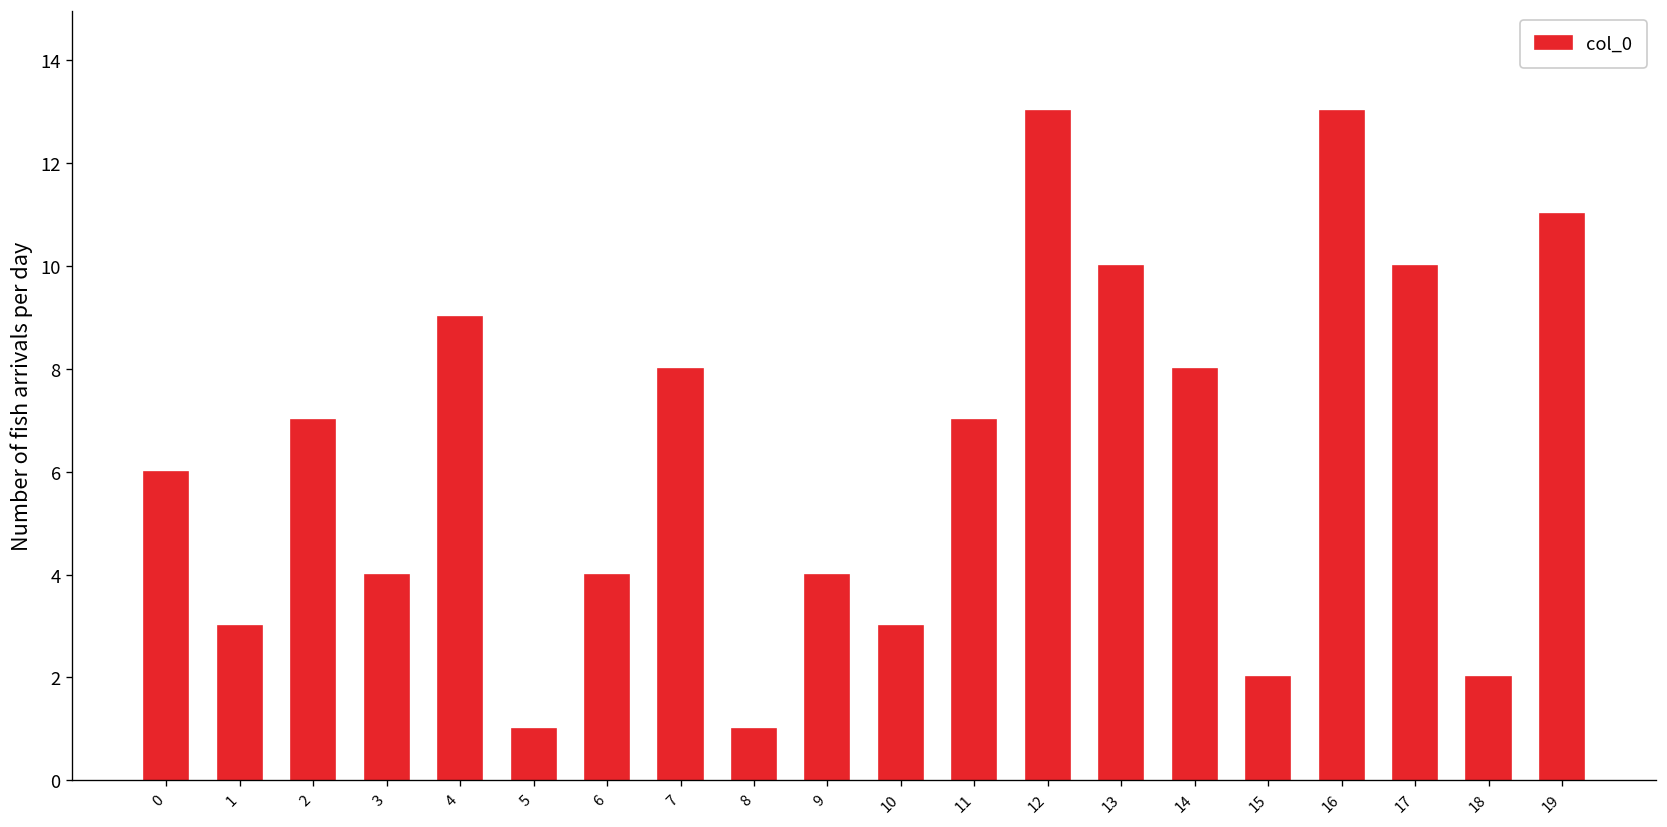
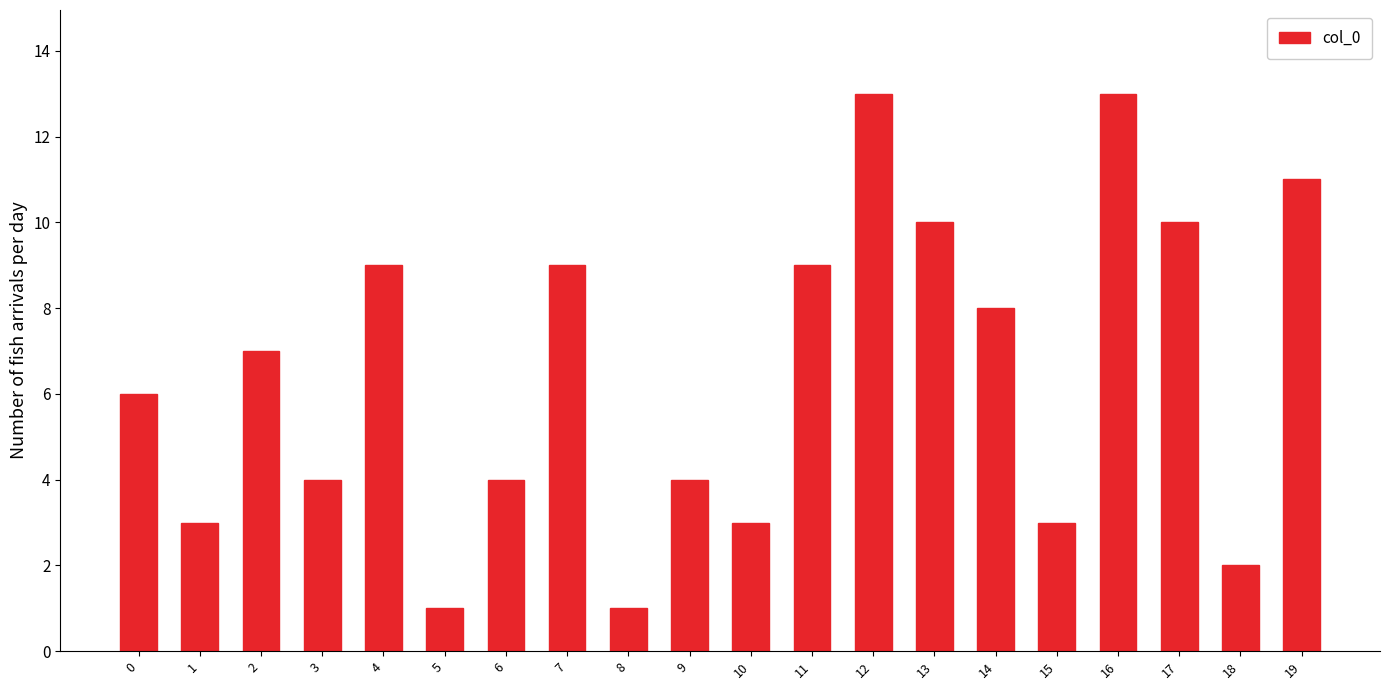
  {
    "0": 6,
    "1": 3,
    "2": 7,
    "3": 4,
    "4": 9,
    "5": 1,
    "6": 4,
-   "7": 8,
+   "7": 9,
    "8": 1,
    "9": 4,
    "10": 3,
-   "11": 7,
+   "11": 9,
    "12": 13,
    "13": 10,
    "14": 8,
-   "15": 2,
+   "15": 3,
    "16": 13,
    "17": 10,
    "18": 2,
    "19": 11
  }
